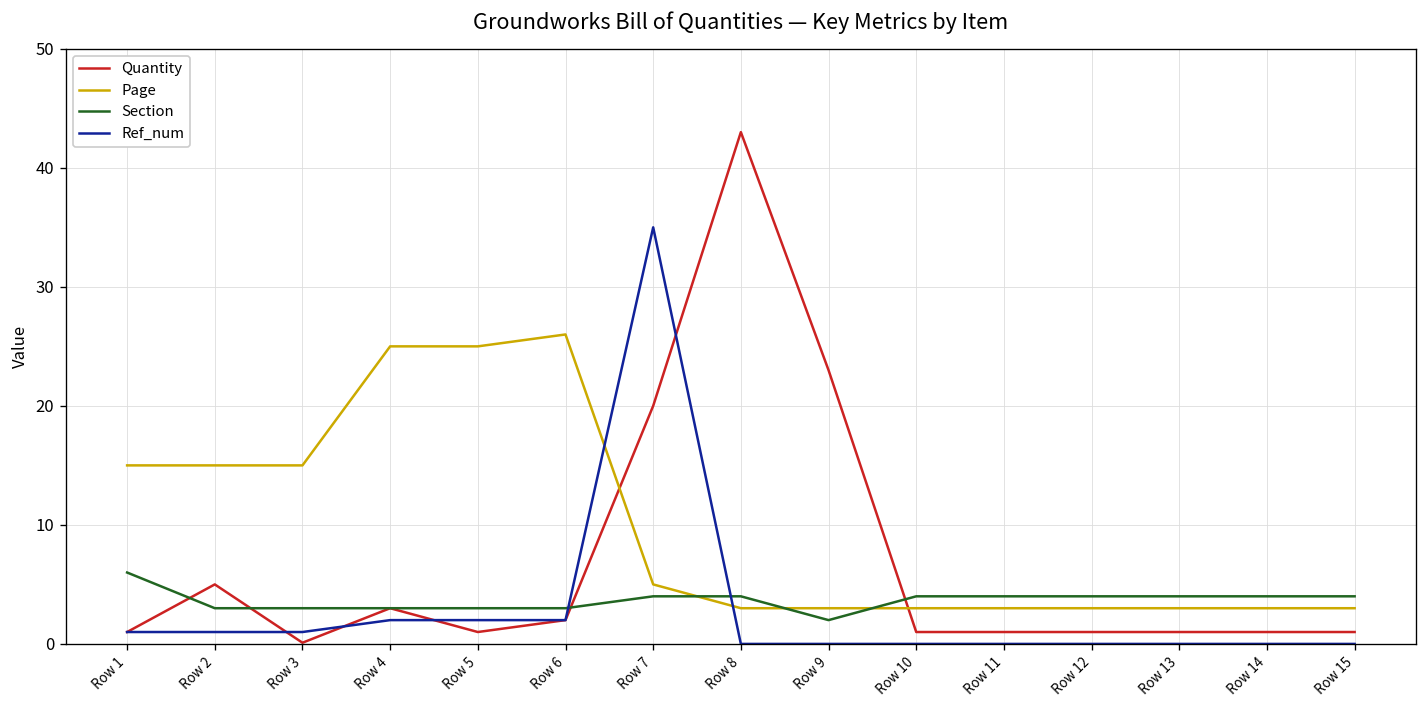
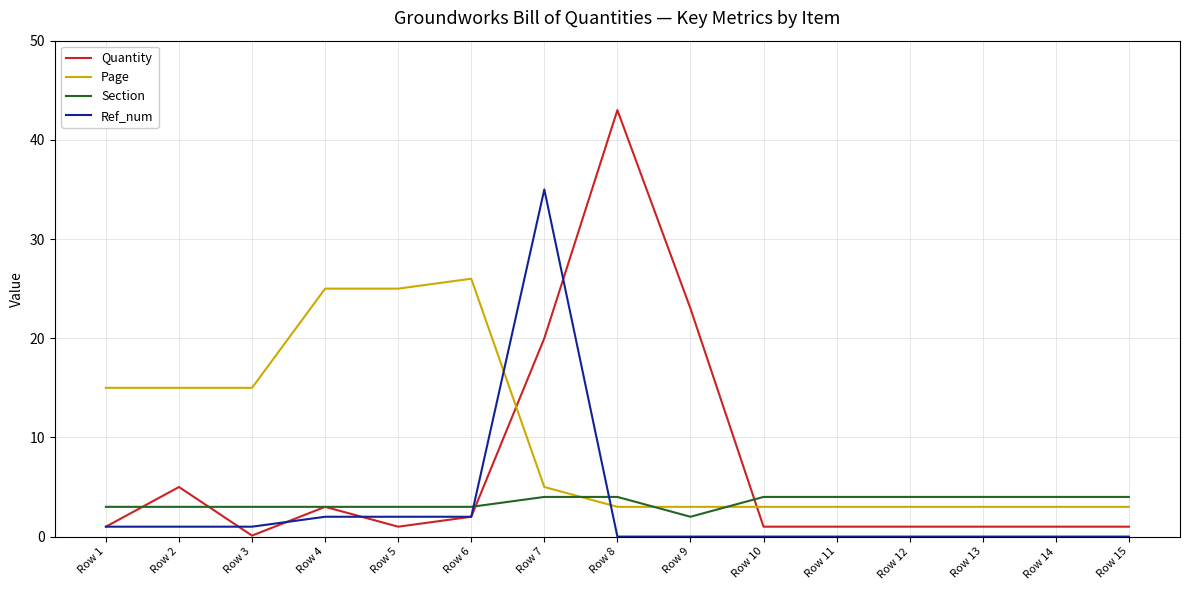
  {
    "Quantity": {
      "Row 2": 5,
      "Row 3": 0,
      "Row 5": 1,
      "Row 7": 20,
      "Row 8": 43,
      "Row 9": 23,
      "Row 10": 1,
      "Row 11": 1,
      "Row 12": 1,
      "Row 13": 1,
      "Row 14": 1,
      "Row 15": 1
    },
    "Page": {
      "Row 1": 15,
      "Row 2": 15,
      "Row 3": 15,
      "Row 4": 25,
      "Row 5": 25,
      "Row 6": 26,
      "Row 7": 5,
      "Row 8": 3,
      "Row 9": 3,
      "Row 10": 3,
      "Row 11": 3,
      "Row 12": 3,
      "Row 13": 3,
      "Row 14": 3,
      "Row 15": 3
    },
    "Section": {
-     "Row 1": 6,
+     "Row 1": 3,
      "Row 2": 3,
      "Row 3": 3,
      "Row 5": 3,
      "Row 6": 3,
      "Row 7": 4,
      "Row 8": 4,
      "Row 9": 2,
      "Row 10": 4,
      "Row 11": 4,
      "Row 12": 4,
      "Row 13": 4,
      "Row 14": 4,
      "Row 15": 4
    },
    "Ref_num": {
      "Row 2": 1,
      "Row 3": 1,
      "Row 4": 2,
      "Row 5": 2,
      "Row 7": 35,
      "Row 8": 0,
      "Row 9": 0,
      "Row 10": 0,
      "Row 11": 0,
      "Row 12": 0,
      "Row 13": 0,
      "Row 14": 0,
      "Row 15": 0
    }
  }
